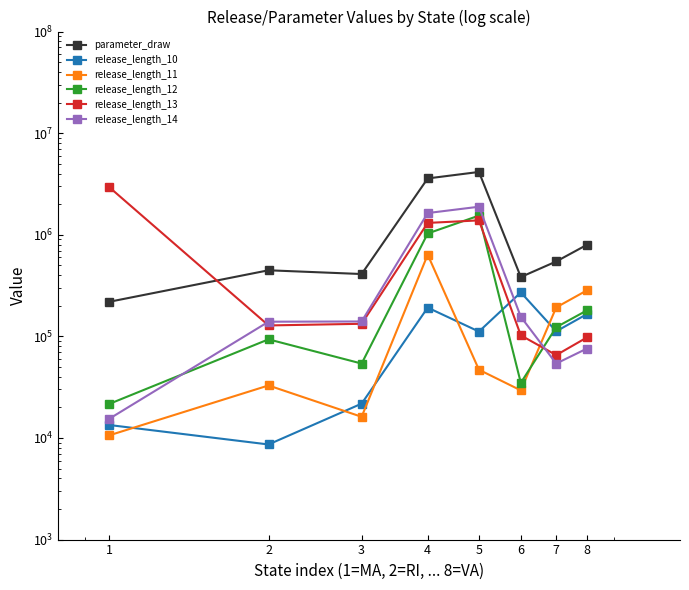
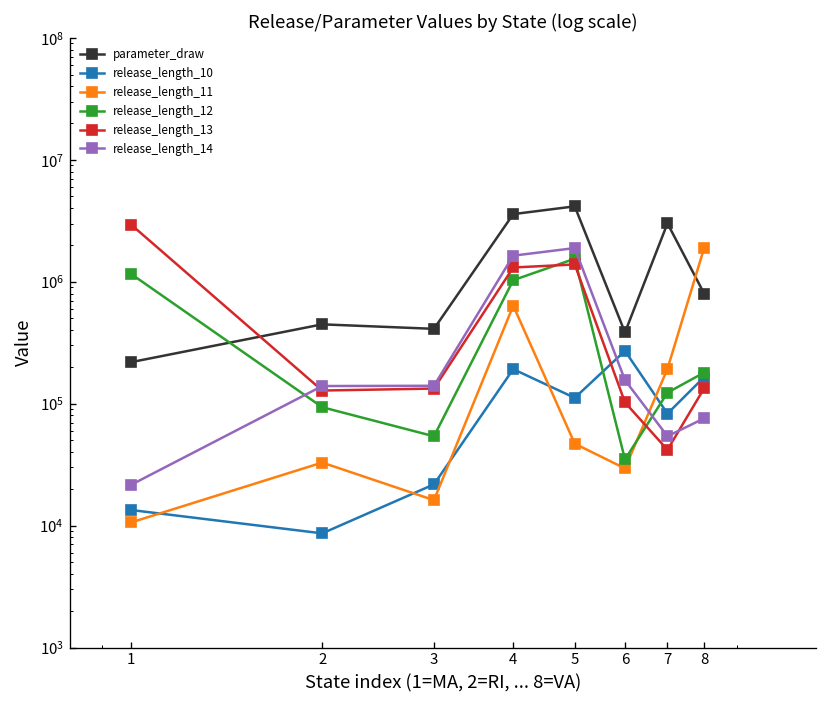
  {
    "parameter_draw": {
      "1": 220000,
      "2": 400000,
      "3": 410000,
      "4": 3600000,
      "5": 4200000,
      "6": 380000,
-     "7": 500000,
+     "7": 3000000,
      "8": 800000
    },
    "release_length_10": {
      "1": 13000,
      "2": 9000,
      "3": 22000,
      "4": 190000,
      "5": 110000,
      "6": 270000,
-     "7": 110000,
+     "7": 80000,
      "8": 170000
    },
    "release_length_11": {
      "1": 11000,
      "2": 33000,
      "3": 16000,
      "4": 600000,
      "5": 50000,
      "6": 29000,
      "7": 190000,
-     "8": 280000
+     "8": 1900000
    },
    "release_length_12": {
-     "1": 22000,
+     "1": 1200000,
      "2": 90000,
      "3": 50000,
      "4": 1000000,
      "5": 1500000,
      "6": 35000,
      "7": 120000,
      "8": 180000
    },
    "release_length_13": {
      "1": 2900000,
      "2": 130000,
      "4": 1300000,
      "5": 1400000,
      "6": 100000,
-     "7": 70000,
-     "8": 100000
+     "7": 42000,
+     "8": 130000
    },
    "release_length_14": {
-     "1": 15000,
+     "1": 22000,
      "2": 140000,
      "4": 1600000,
      "5": 1900000,
      "6": 160000,
      "7": 50000,
      "8": 80000
    }
  }
